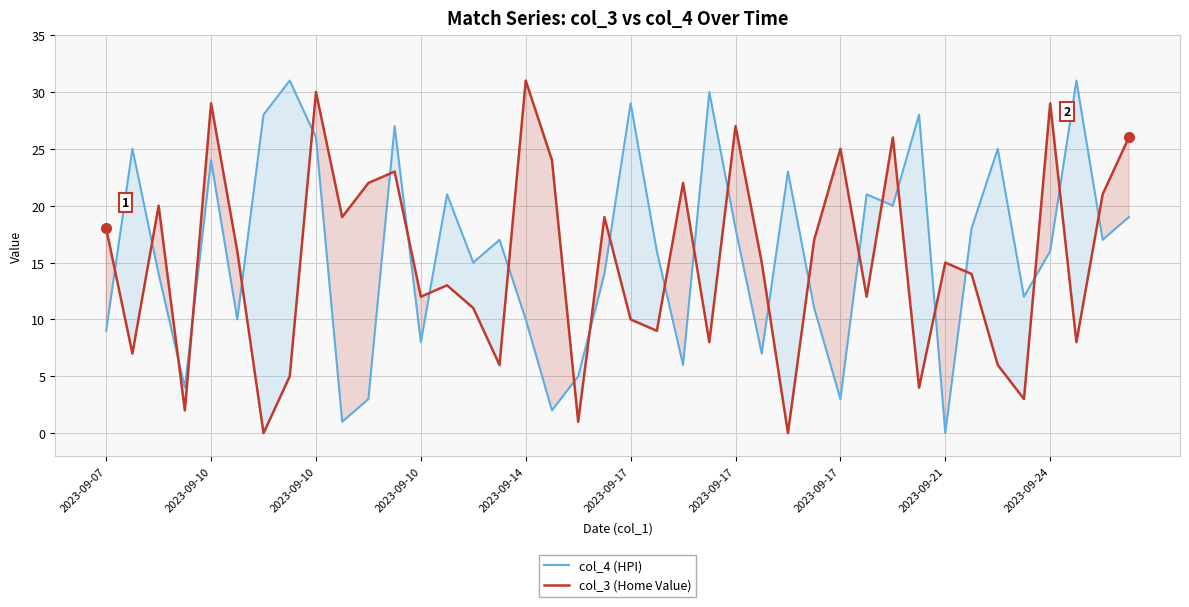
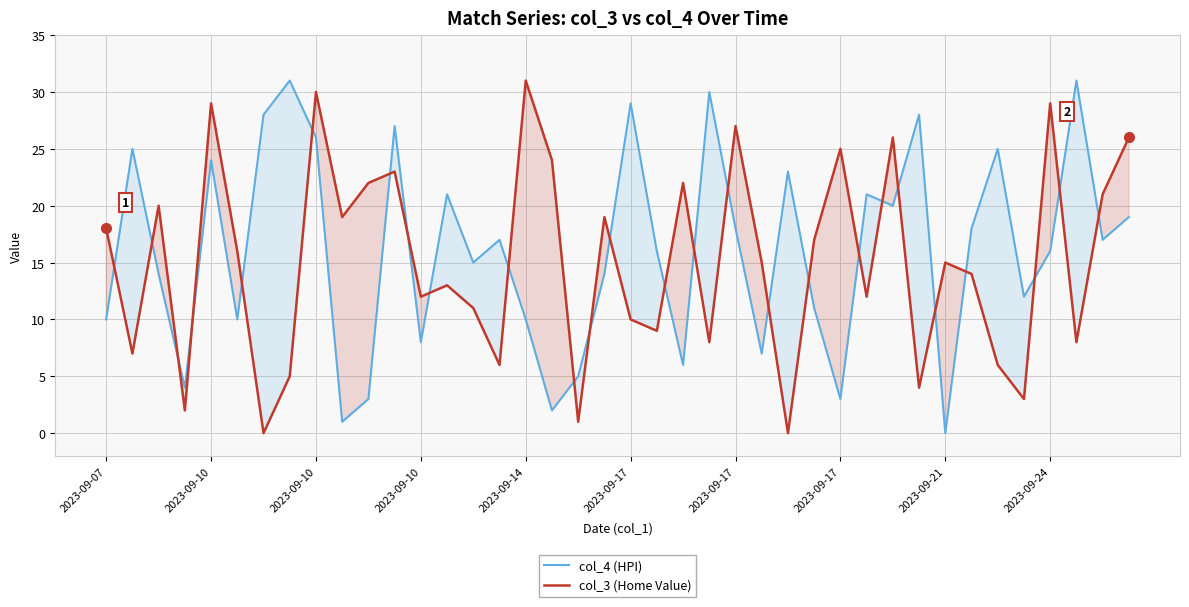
  {
    "col_4 (HPI)": {
-     "2023-09-07": 9,
+     "2023-09-07": 10,
      "2023-09-14": 10,
      "2023-09-21": 0
    }
  }
